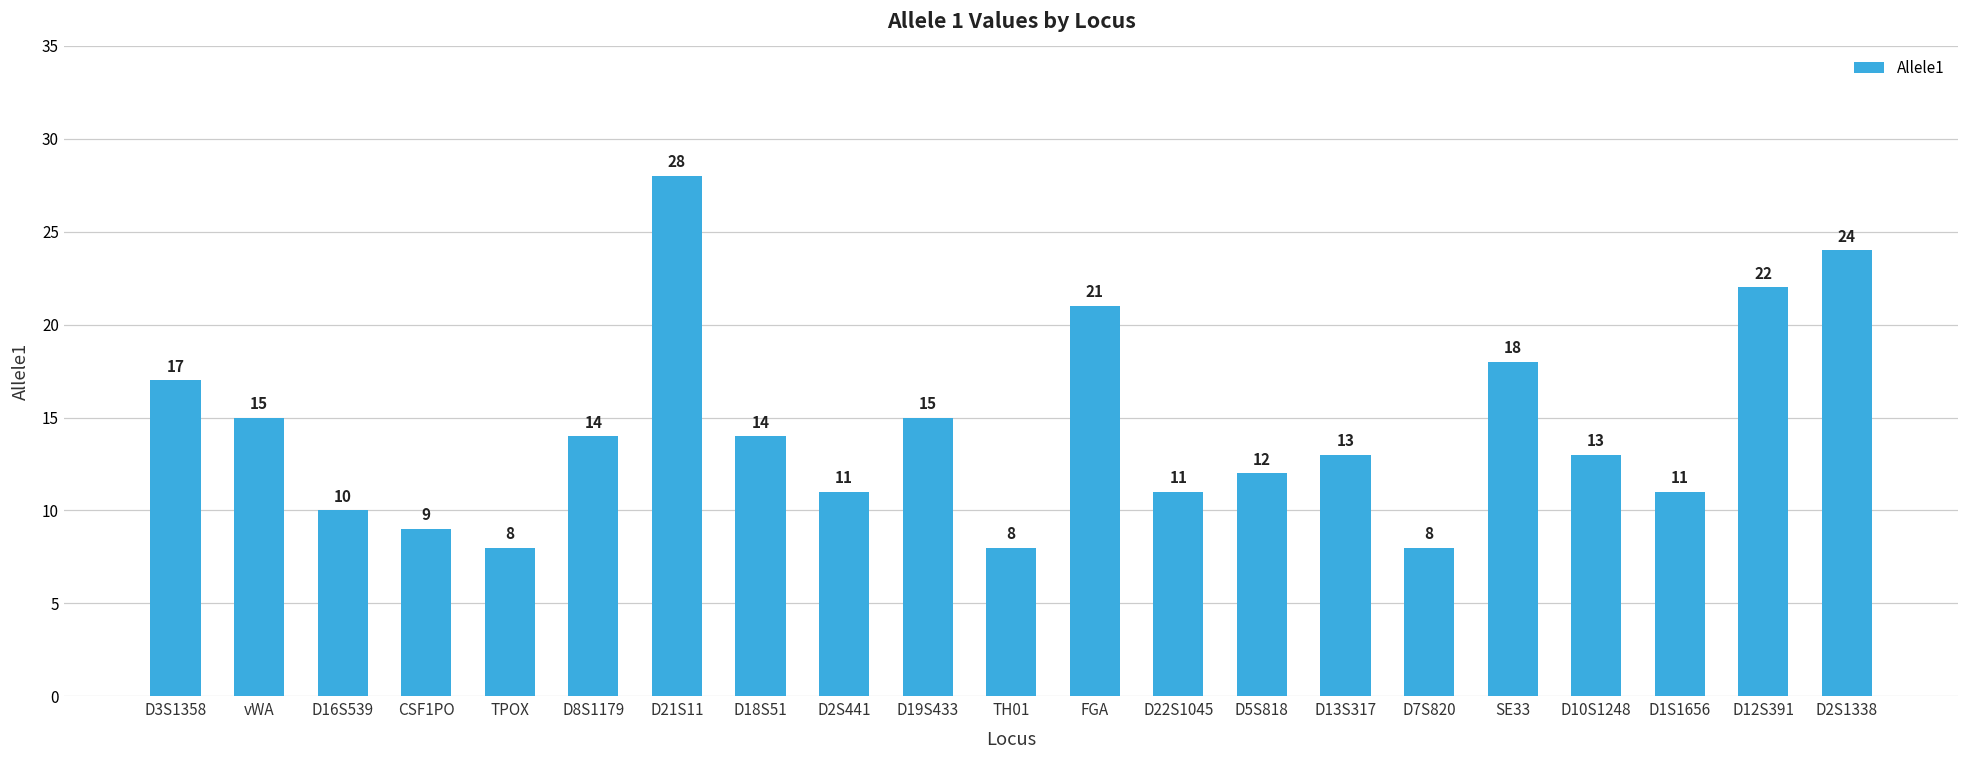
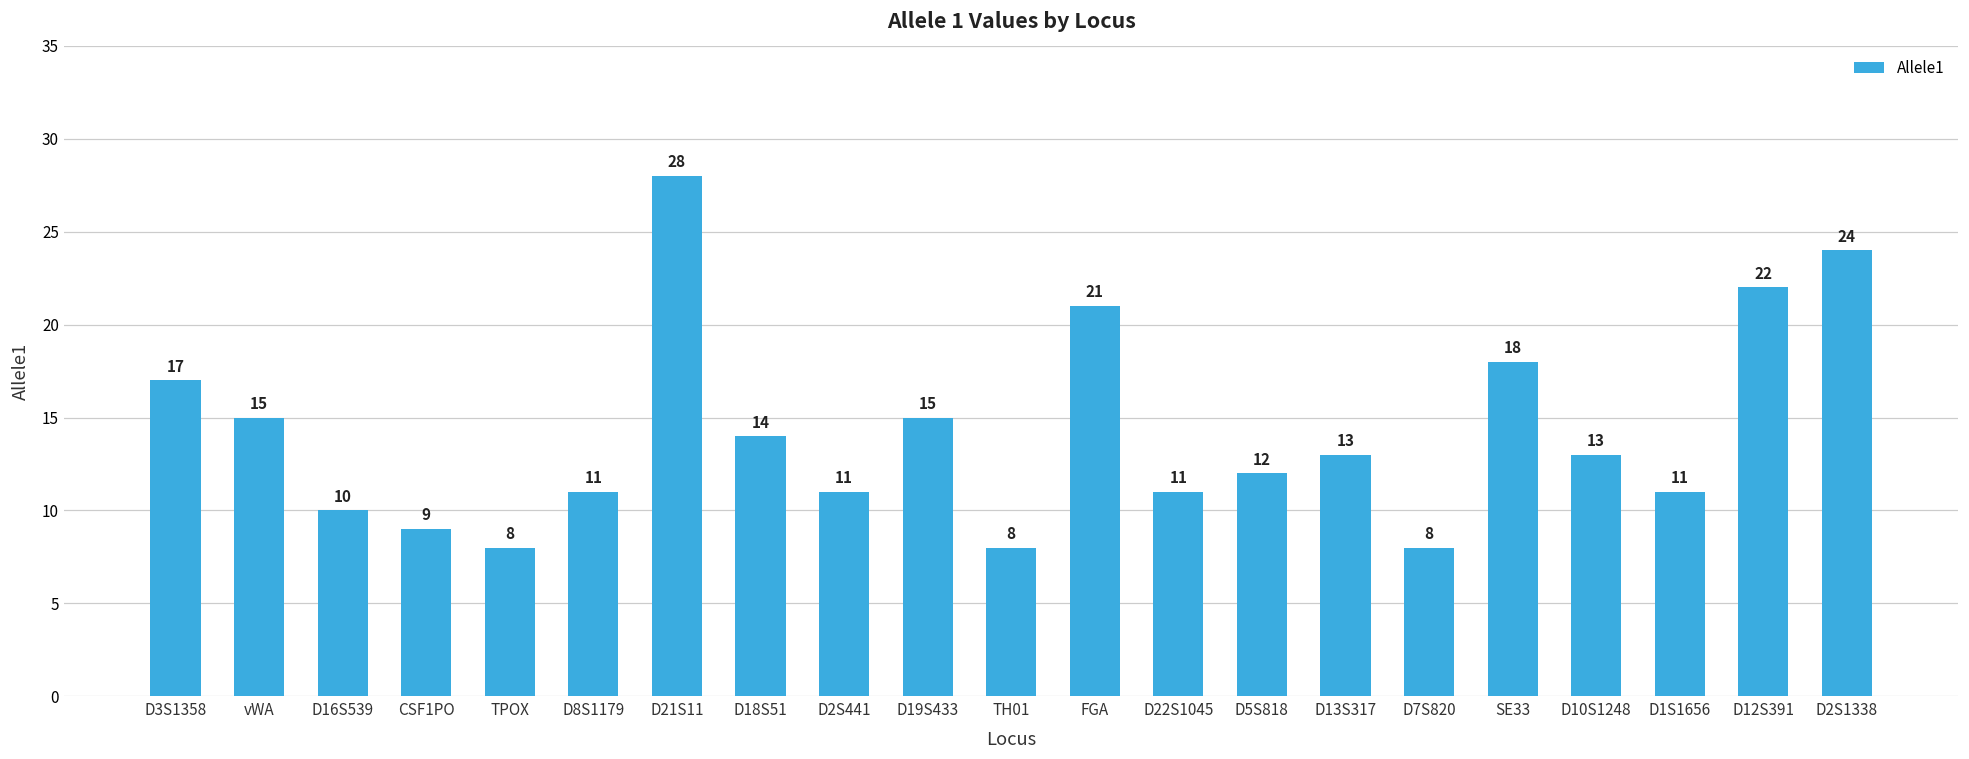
  {
    "D3S1358": 17,
    "vWA": 15,
    "D16S539": 10,
    "CSF1PO": 9,
    "TPOX": 8,
-   "D8S1179": 14,
+   "D8S1179": 11,
    "D21S11": 28,
    "D18S51": 14,
    "D2S441": 11,
    "D19S433": 15,
    "TH01": 8,
    "FGA": 21,
    "D22S1045": 11,
    "D5S818": 12,
    "D13S317": 13,
    "D7S820": 8,
    "SE33": 18,
    "D10S1248": 13,
    "D1S1656": 11,
    "D12S391": 22,
    "D2S1338": 24
  }
